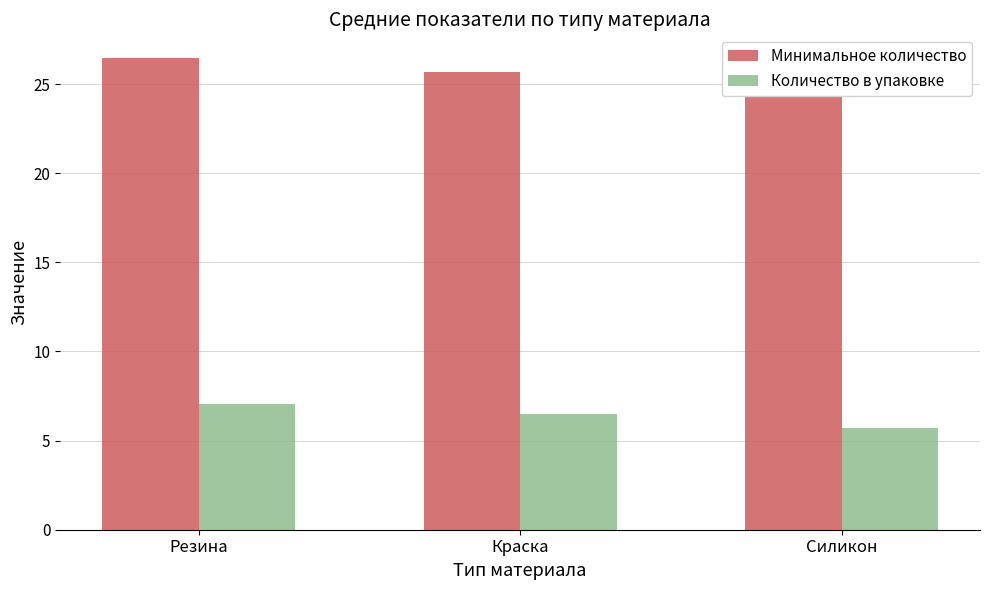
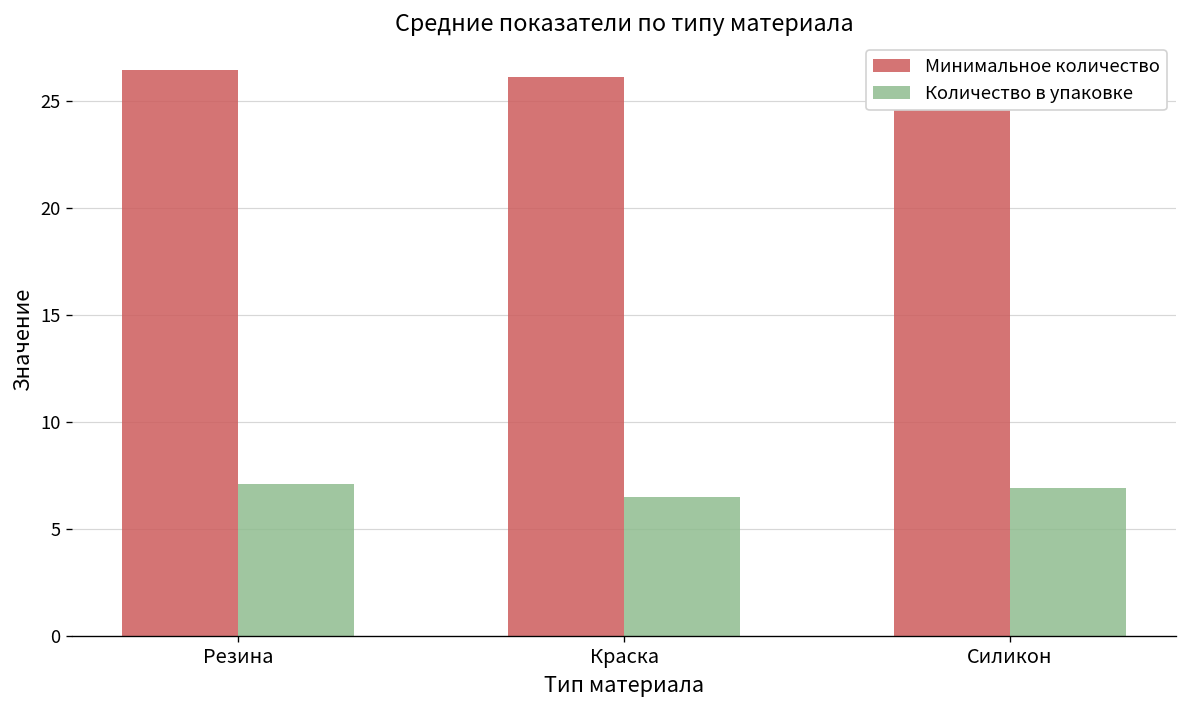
  {
    "Минимальное количество": {
      "Резина": 26.5,
-     "Краска": 25.7
+     "Краска": 26.1
    },
    "Количество в упаковке": {
      "Резина": 7.1,
      "Краска": 6.5,
-     "Силикон": 5.7
+     "Силикон": 6.9
    }
  }
